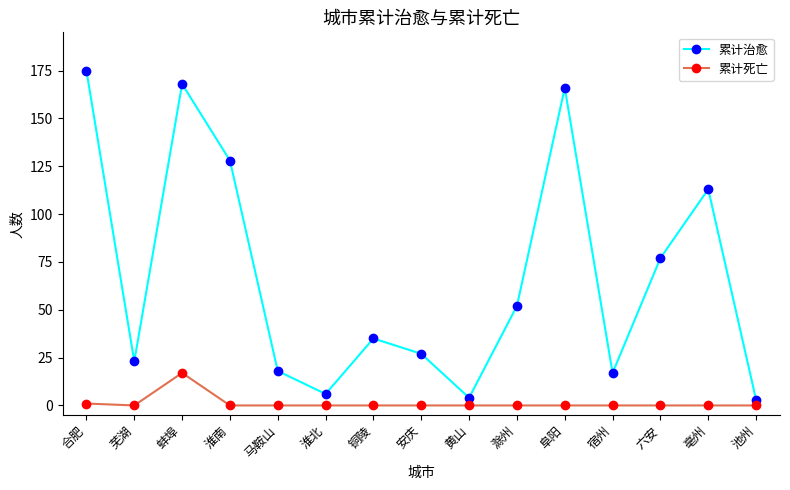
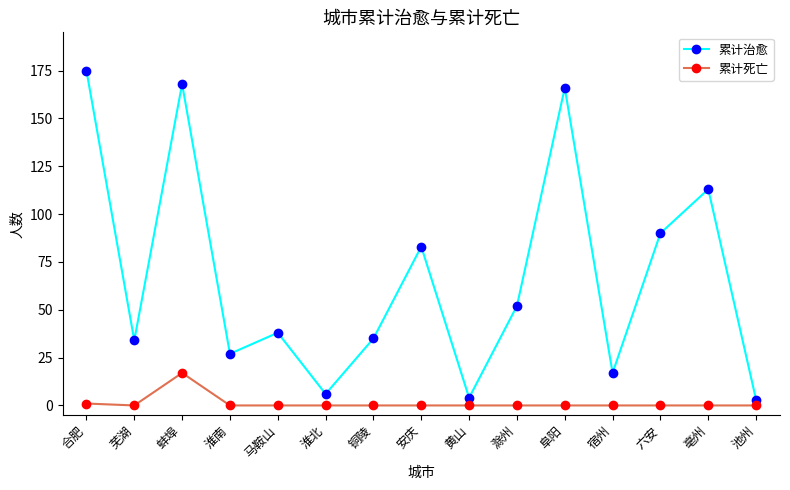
  {
    "累计治愈": {
      "合肥": 175,
-     "芜湖": 23,
+     "芜湖": 34,
      "蚌埠": 168,
-     "淮南": 128,
-     "马鞍山": 18,
+     "淮南": 27,
+     "马鞍山": 38,
      "淮北": 6,
      "铜陵": 35,
-     "安庆": 27,
+     "安庆": 83,
      "黄山": 4,
      "滁州": 52,
      "阜阳": 166,
      "宿州": 17,
-     "六安": 77,
+     "六安": 90,
      "亳州": 113,
      "池州": 3
    },
    "累计死亡": {
      "合肥": 1,
      "芜湖": 0,
      "蚌埠": 17,
      "淮南": 0,
      "马鞍山": 0,
      "淮北": 0,
      "铜陵": 0,
      "安庆": 0,
      "黄山": 0,
      "滁州": 0,
      "阜阳": 0,
      "宿州": 0,
      "六安": 0,
      "亳州": 0,
      "池州": 0
    }
  }
